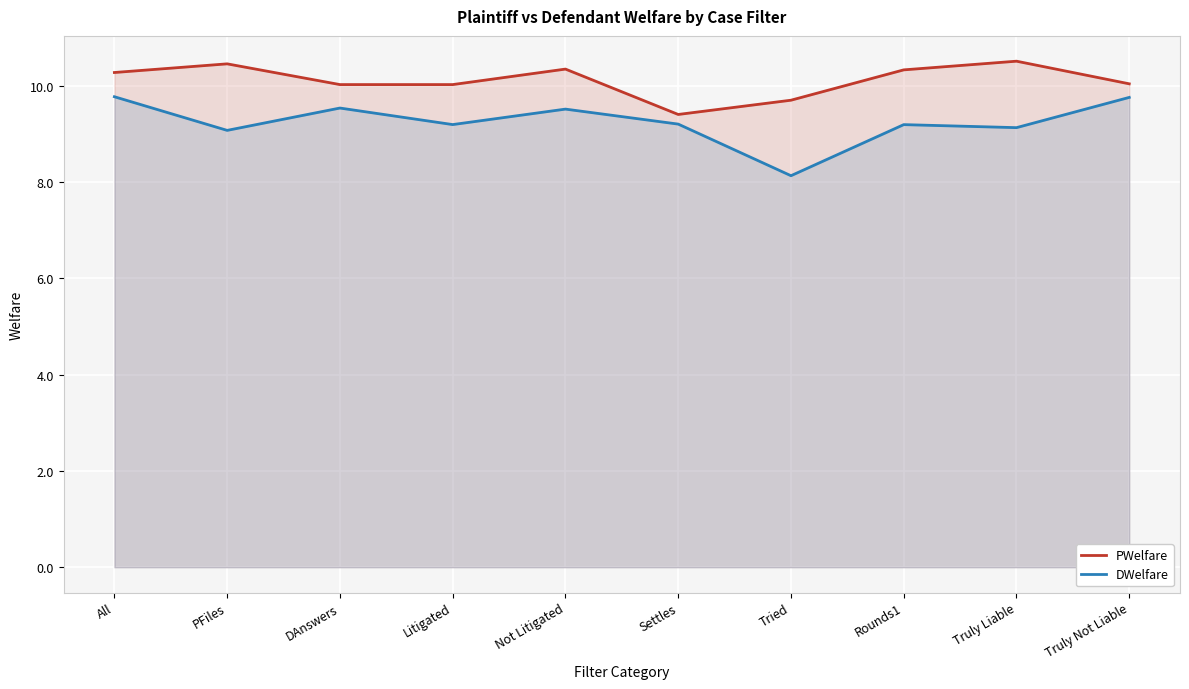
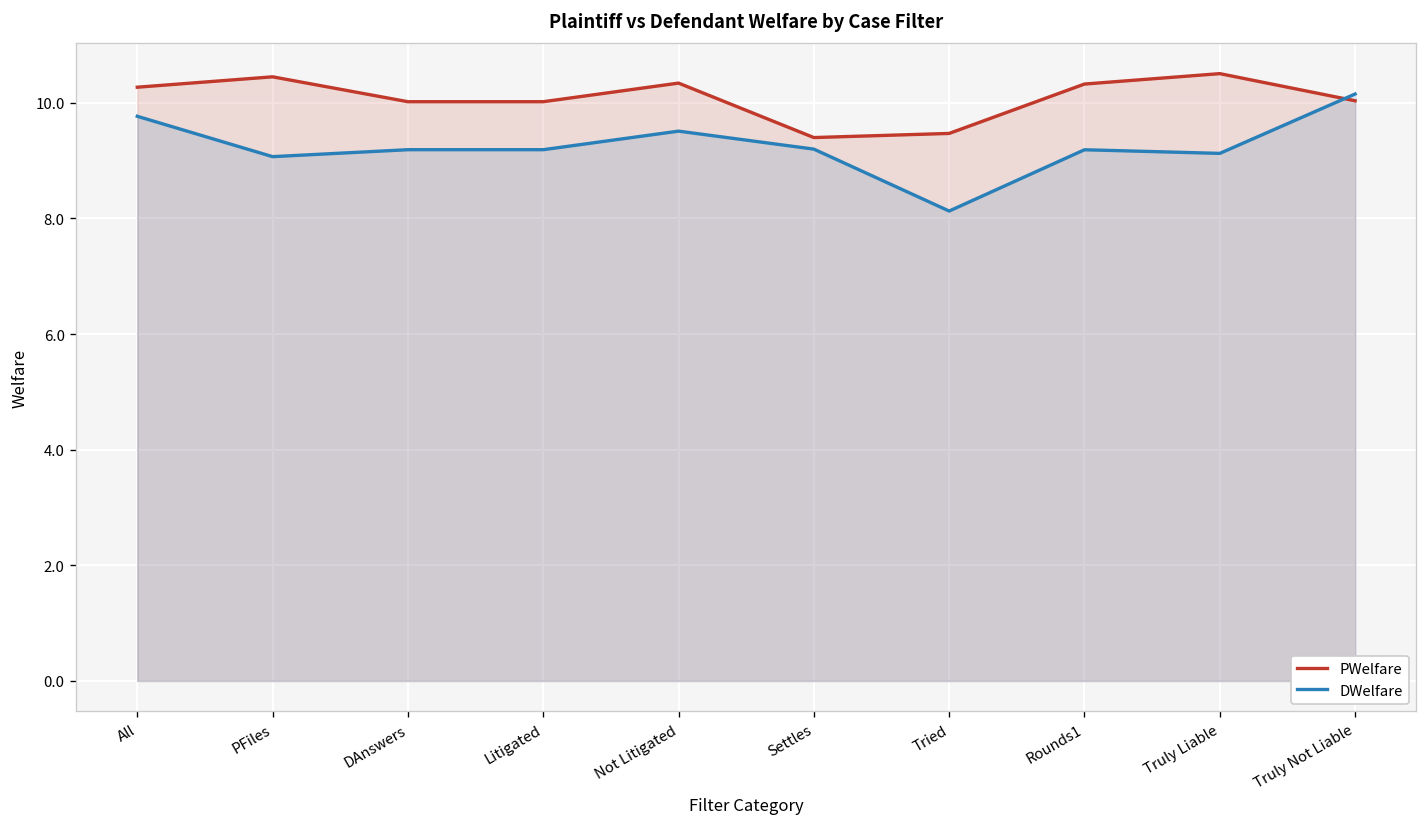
  {
    "PWelfare": {
      "All": 10.3,
      "PFiles": 10.5,
      "DAnswers": 10.0,
      "Litigated": 10.0,
      "Not Litigated": 10.3,
      "Settles": 9.4,
-     "Tried": 9.7,
+     "Tried": 9.5,
      "Rounds1": 10.3,
      "Truly Liable": 10.5,
      "Truly Not Liable": 10.0
    },
    "DWelfare": {
      "All": 9.8,
      "PFiles": 9.1,
-     "DAnswers": 9.5,
+     "DAnswers": 9.2,
      "Litigated": 9.2,
      "Not Litigated": 9.5,
      "Settles": 9.2,
      "Tried": 8.1,
      "Rounds1": 9.2,
      "Truly Liable": 9.1,
-     "Truly Not Liable": 9.8
+     "Truly Not Liable": 10.2
    }
  }
